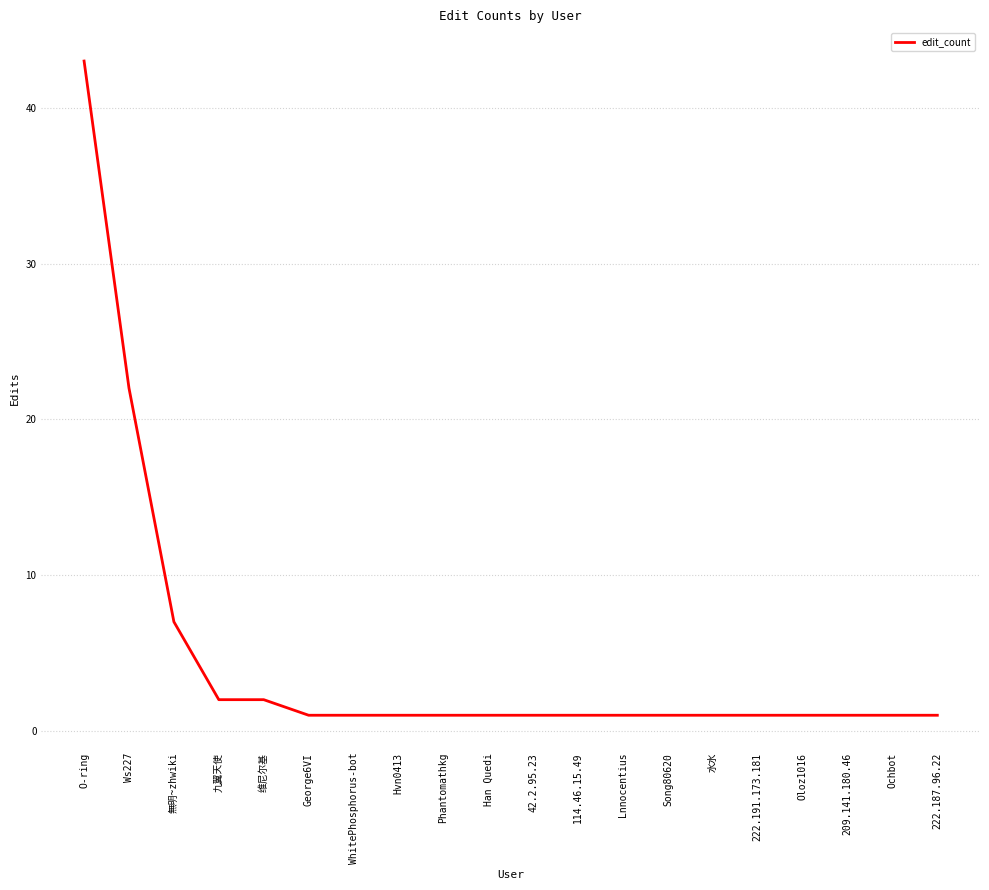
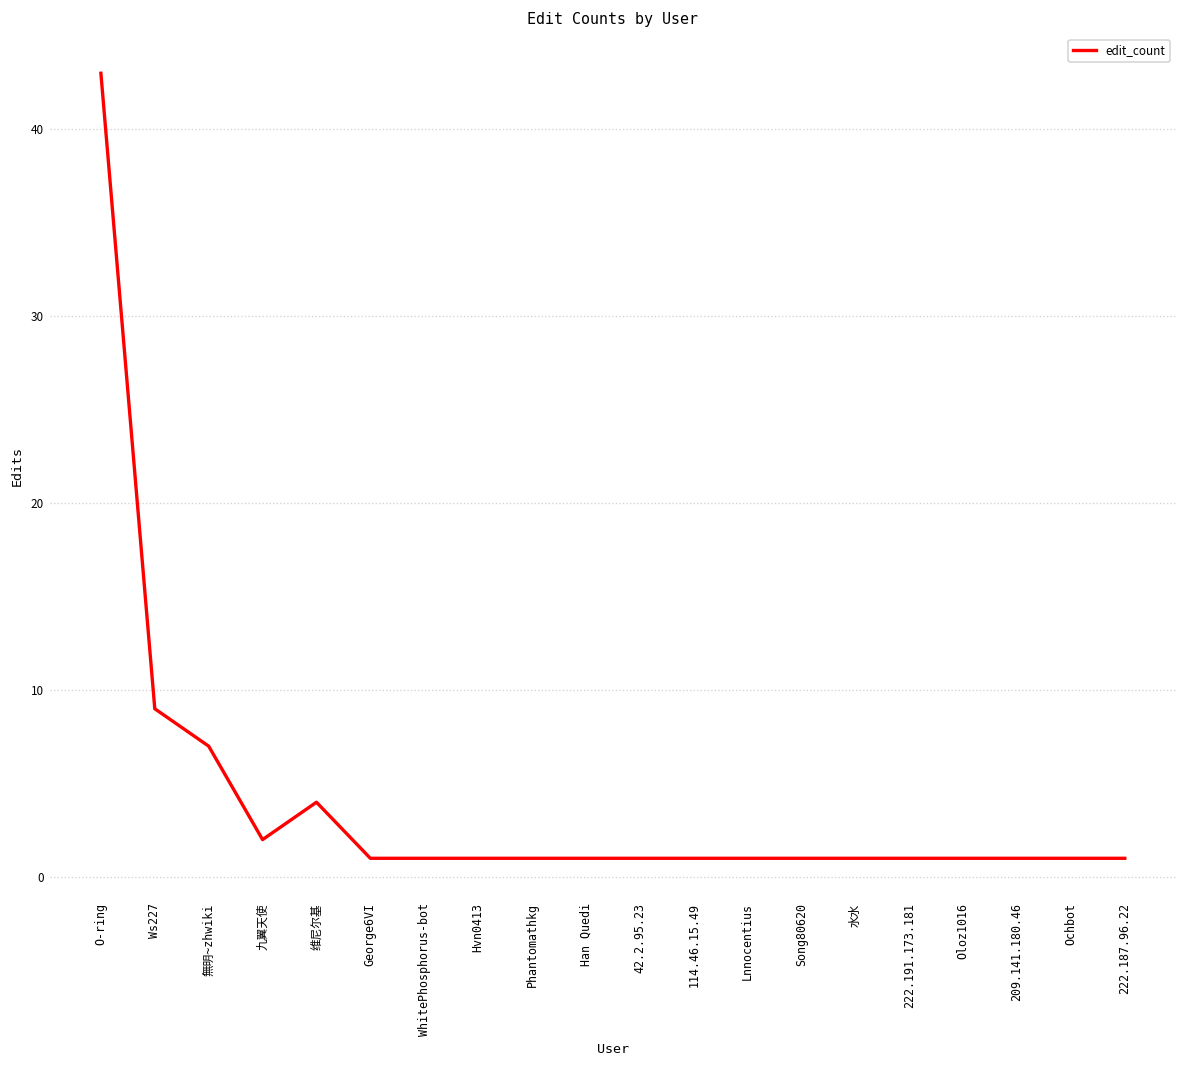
  {
    "O-ring": 43,
-   "Ws227": 22,
+   "Ws227": 9,
    "無明~zhwiki": 7,
    "九翼天使": 2,
-   "维尼尔基": 2,
+   "维尼尔基": 4,
    "George6VI": 1,
    "WhitePhosphorus-bot": 1,
    "Hvn0413": 1,
    "Phantomathkg": 1,
    "Han Quedi": 1,
    "42.2.95.23": 1,
    "114.46.15.49": 1,
    "Lnnocentius": 1,
    "Song80620": 1,
    "水水": 1,
    "222.191.173.181": 1,
    "Oloz1016": 1,
    "209.141.180.46": 1,
    "Ochbot": 1,
    "222.187.96.22": 1
  }
